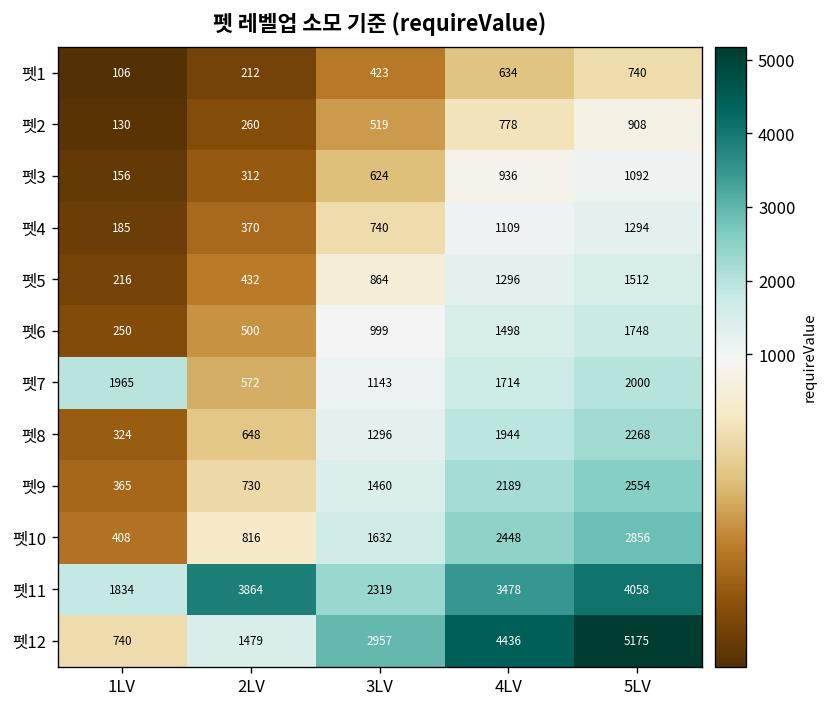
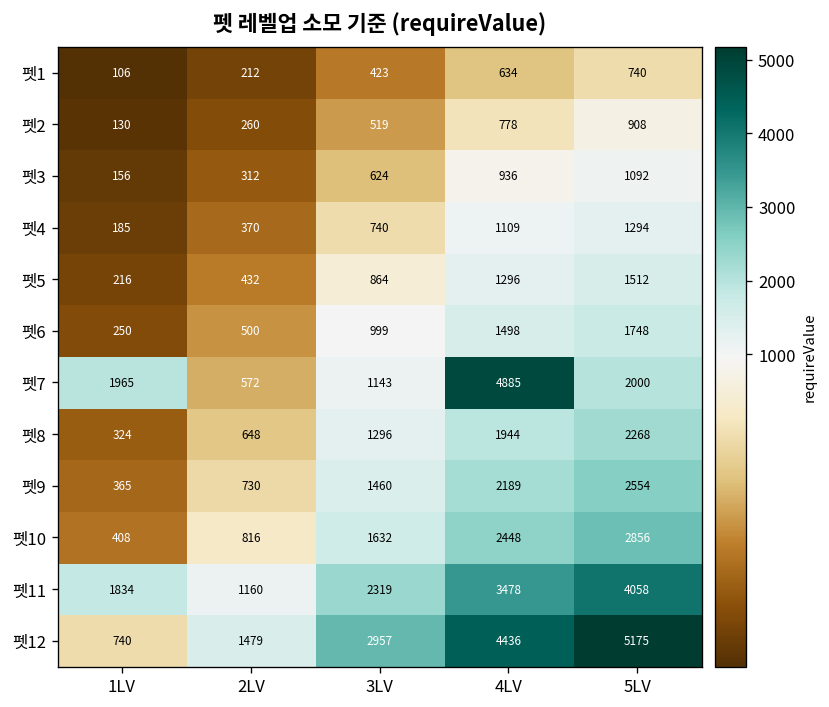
  {
    "펫1": {
      "1LV": 106,
      "2LV": 212,
      "3LV": 423,
      "4LV": 634,
      "5LV": 740
    },
    "펫2": {
      "1LV": 130,
      "2LV": 260,
      "3LV": 519,
      "4LV": 778,
      "5LV": 908
    },
    "펫3": {
      "1LV": 156,
      "2LV": 312,
      "3LV": 624,
      "4LV": 936,
      "5LV": 1092
    },
    "펫4": {
      "1LV": 185,
      "2LV": 370,
      "3LV": 740,
      "4LV": 1109,
      "5LV": 1294
    },
    "펫5": {
      "1LV": 216,
      "2LV": 432,
      "3LV": 864,
      "4LV": 1296,
      "5LV": 1512
    },
    "펫6": {
      "1LV": 250,
      "2LV": 500,
      "3LV": 999,
      "4LV": 1498,
      "5LV": 1748
    },
    "펫7": {
      "1LV": 1965,
      "2LV": 572,
      "3LV": 1143,
-     "4LV": 1714,
+     "4LV": 4885,
      "5LV": 2000
    },
    "펫8": {
      "1LV": 324,
      "2LV": 648,
      "3LV": 1296,
      "4LV": 1944,
      "5LV": 2268
    },
    "펫9": {
      "1LV": 365,
      "2LV": 730,
      "3LV": 1460,
      "4LV": 2189,
      "5LV": 2554
    },
    "펫10": {
      "1LV": 408,
      "2LV": 816,
      "3LV": 1632,
      "4LV": 2448,
      "5LV": 2856
    },
    "펫11": {
      "1LV": 1834,
-     "2LV": 3864,
+     "2LV": 1160,
      "3LV": 2319,
      "4LV": 3478,
      "5LV": 4058
    },
    "펫12": {
      "1LV": 740,
      "2LV": 1479,
      "3LV": 2957,
      "4LV": 4436,
      "5LV": 5175
    }
  }
